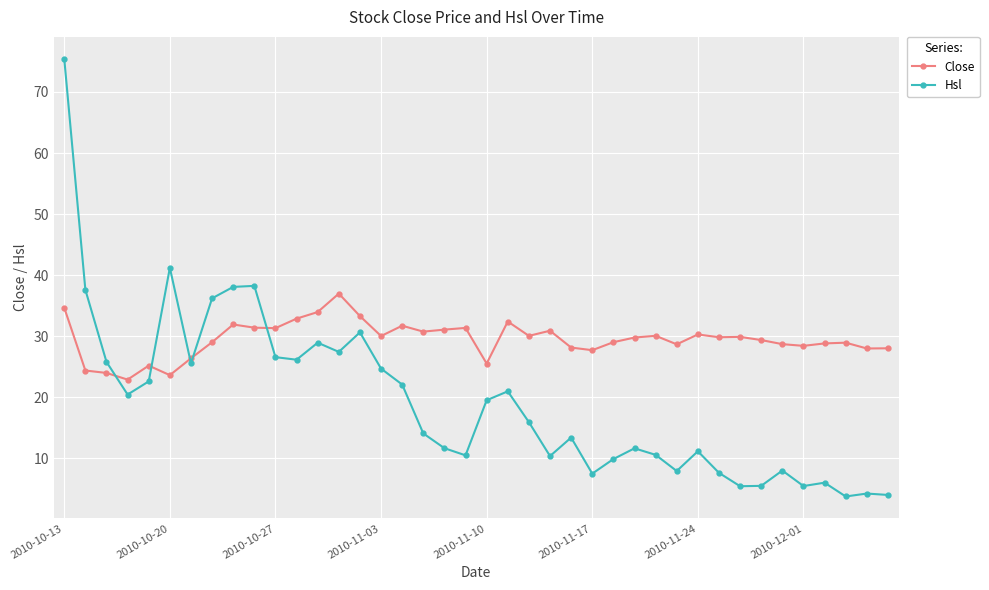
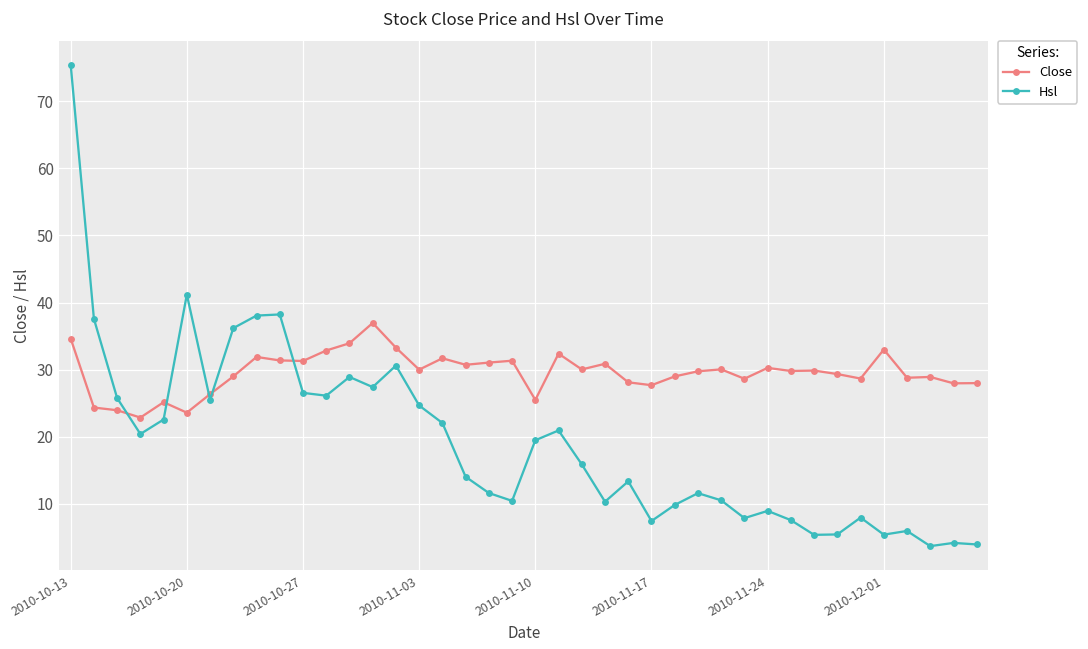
  {
    "Close": {
      "2010-10-13": 35,
      "2010-10-20": 24,
      "2010-10-27": 31,
      "2010-11-03": 30,
      "2010-11-10": 26,
      "2010-11-17": 28,
      "2010-11-24": 30,
-     "2010-12-01": 28
+     "2010-12-01": 33
    },
    "Hsl": {
      "2010-10-13": 75,
      "2010-10-20": 41,
      "2010-10-27": 27,
      "2010-11-03": 25,
      "2010-11-10": 19,
      "2010-11-17": 7,
-     "2010-11-24": 11,
+     "2010-11-24": 9,
      "2010-12-01": 5
    }
  }
